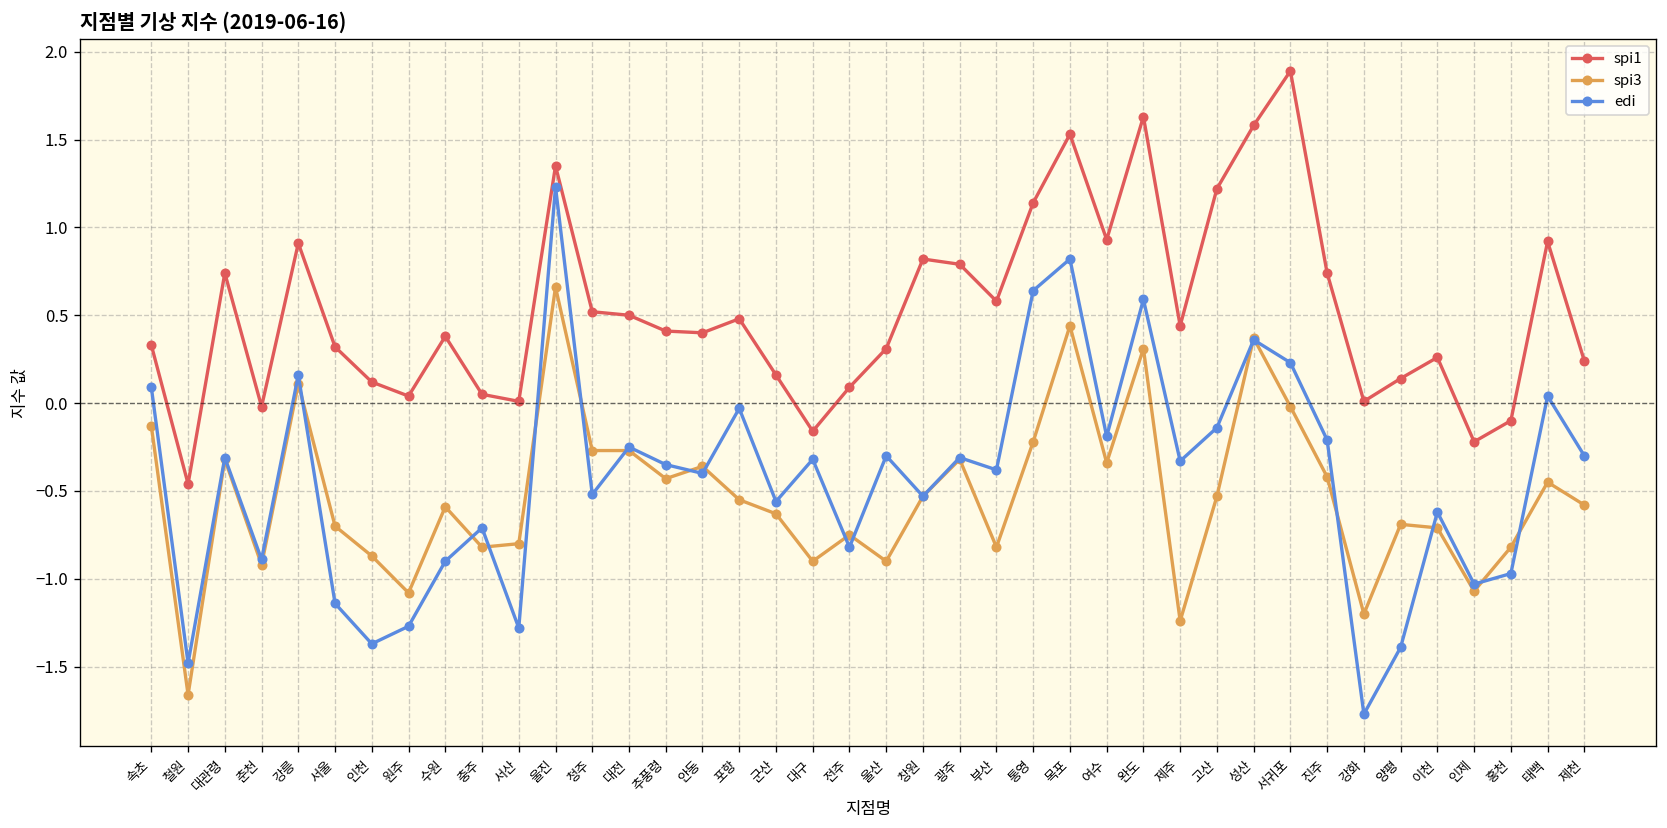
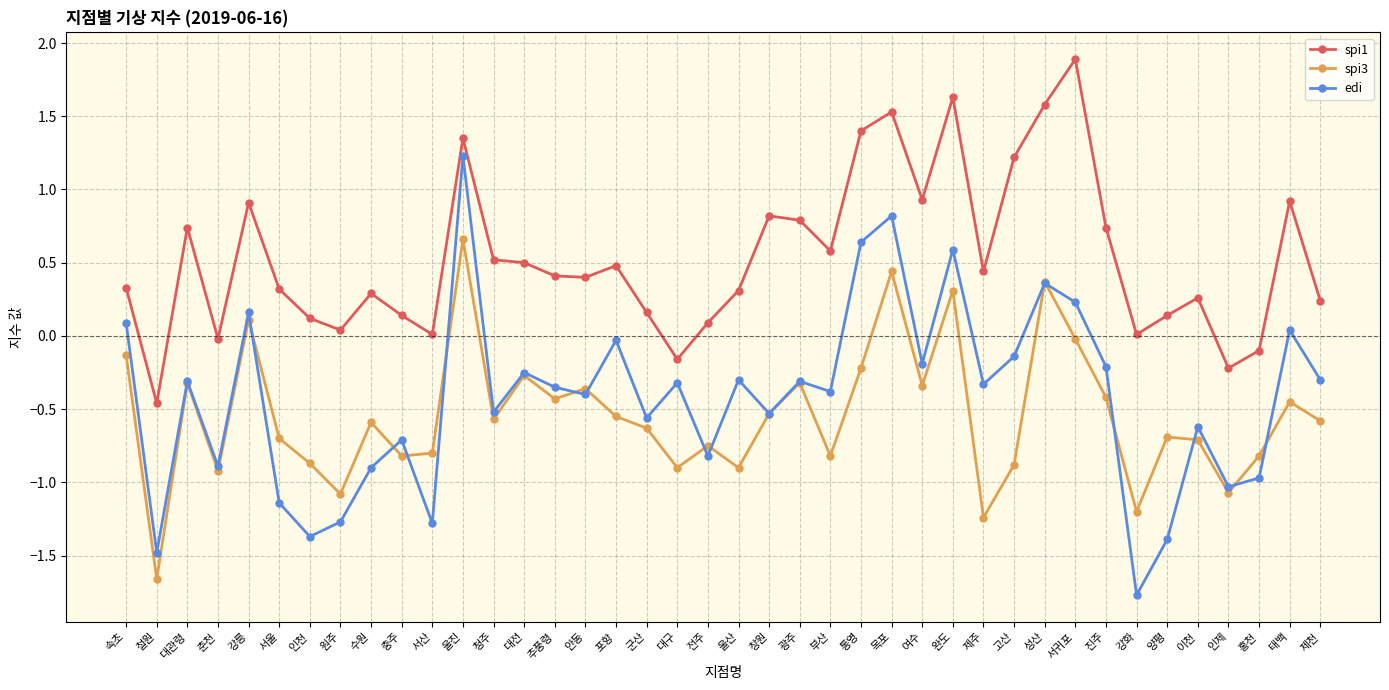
  {
    "spi1": {
      "속초": 0.33,
      "철원": -0.46,
      "대관령": 0.74,
      "춘천": -0.02,
      "강릉": 0.91,
      "서울": 0.32,
      "인천": 0.12,
      "원주": 0.04,
-     "수원": 0.38,
-     "충주": 0.05,
+     "수원": 0.29,
+     "충주": 0.14,
      "서산": 0.01,
      "울진": 1.35,
      "청주": 0.52,
      "대전": 0.50,
      "추풍령": 0.41,
      "안동": 0.40,
      "포항": 0.48,
      "군산": 0.16,
      "대구": -0.16,
      "전주": 0.09,
      "울산": 0.31,
      "창원": 0.82,
      "광주": 0.79,
      "부산": 0.58,
-     "통영": 1.14,
+     "통영": 1.40,
      "목포": 1.53,
      "여수": 0.93,
      "완도": 1.63,
      "제주": 0.44,
      "고산": 1.22,
      "성산": 1.58,
      "서귀포": 1.89,
      "진주": 0.74,
      "강화": 0.01,
      "양평": 0.14,
      "이천": 0.26,
      "인제": -0.22,
      "홍천": -0.10,
      "태백": 0.92,
      "제천": 0.24
    },
    "spi3": {
      "속초": -0.13,
      "철원": -1.66,
      "춘천": -0.92,
      "강릉": 0.11,
      "서울": -0.70,
      "인천": -0.87,
      "원주": -1.08,
      "수원": -0.59,
      "충주": -0.82,
      "서산": -0.80,
      "울진": 0.66,
-     "청주": -0.27,
+     "청주": -0.57,
      "대전": -0.27,
      "추풍령": -0.43,
      "안동": -0.36,
      "포항": -0.55,
      "군산": -0.63,
      "대구": -0.90,
      "전주": -0.75,
      "울산": -0.90,
      "부산": -0.82,
      "통영": -0.22,
      "목포": 0.44,
      "여수": -0.34,
      "완도": 0.31,
      "제주": -1.24,
-     "고산": -0.53,
+     "고산": -0.88,
      "서귀포": -0.02,
      "진주": -0.42,
      "강화": -1.20,
      "양평": -0.69,
      "이천": -0.71,
      "인제": -1.07,
      "홍천": -0.82,
      "태백": -0.45,
      "제천": -0.58
    },
    "edi": {
      "속초": 0.09,
      "철원": -1.48,
      "춘천": -0.89,
      "강릉": 0.16,
      "서울": -1.14,
      "인천": -1.37,
      "원주": -1.27,
      "수원": -0.90,
      "충주": -0.71,
      "서산": -1.28,
      "울진": 1.23,
      "청주": -0.52,
      "대전": -0.25,
      "추풍령": -0.35,
      "안동": -0.40,
      "포항": -0.03,
      "군산": -0.56,
      "대구": -0.32,
      "전주": -0.82,
      "울산": -0.30,
      "부산": -0.38,
      "통영": 0.64,
      "목포": 0.82,
      "여수": -0.19,
      "완도": 0.59,
      "제주": -0.33,
      "고산": -0.14,
      "서귀포": 0.23,
      "진주": -0.21,
      "강화": -1.77,
      "양평": -1.39,
      "이천": -0.62,
      "인제": -1.03,
      "홍천": -0.97,
      "태백": 0.04,
      "제천": -0.30
    }
  }
